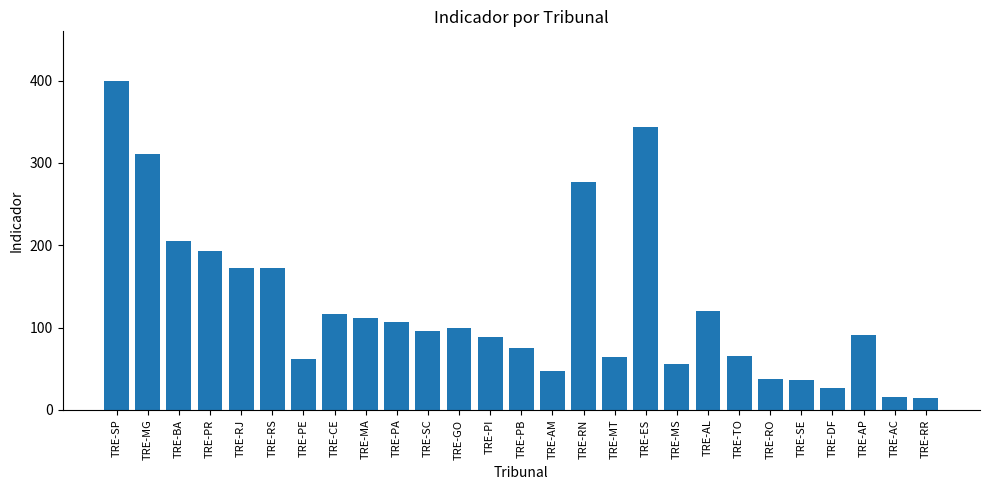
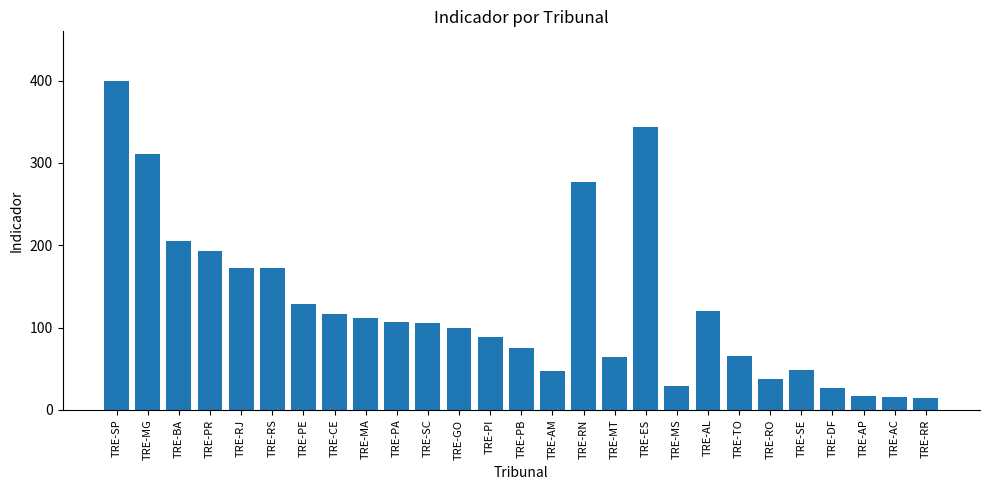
  {
    "TRE-SP": 400,
    "TRE-MG": 310,
    "TRE-BA": 210,
    "TRE-PR": 190,
    "TRE-RJ": 170,
    "TRE-RS": 170,
-   "TRE-PE": 60,
+   "TRE-PE": 130,
    "TRE-CE": 120,
    "TRE-MA": 110,
    "TRE-PA": 110,
-   "TRE-SC": 100,
+   "TRE-SC": 110,
    "TRE-GO": 100,
    "TRE-PI": 90,
    "TRE-PB": 80,
    "TRE-AM": 50,
    "TRE-RN": 280,
    "TRE-MT": 60,
    "TRE-ES": 340,
-   "TRE-MS": 60,
+   "TRE-MS": 30,
    "TRE-AL": 120,
    "TRE-TO": 70,
    "TRE-RO": 40,
-   "TRE-SE": 40,
+   "TRE-SE": 50,
    "TRE-DF": 30,
-   "TRE-AP": 90,
+   "TRE-AP": 20,
    "TRE-AC": 20,
    "TRE-RR": 20
  }
